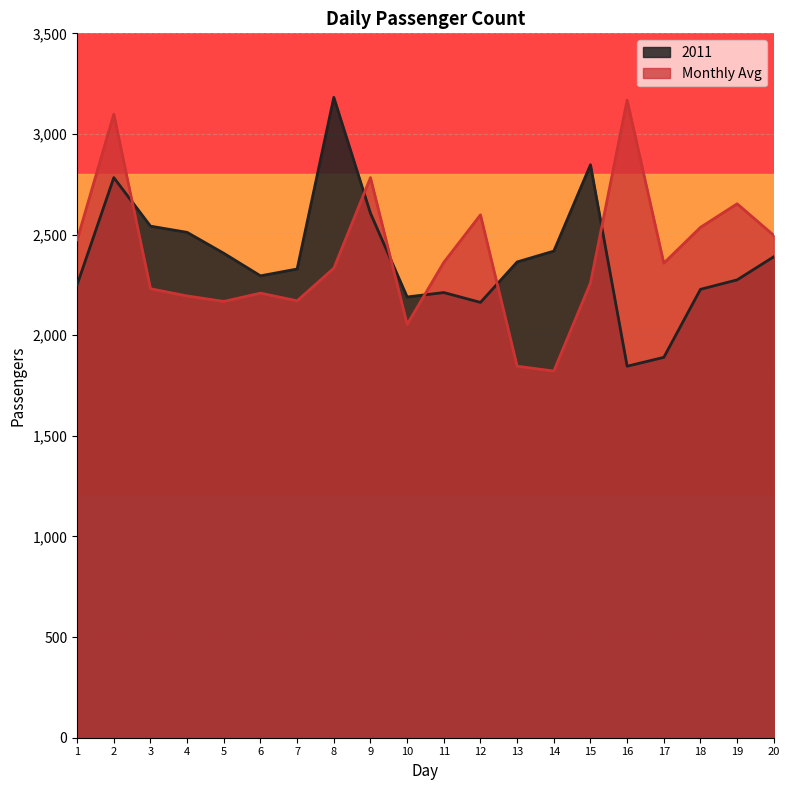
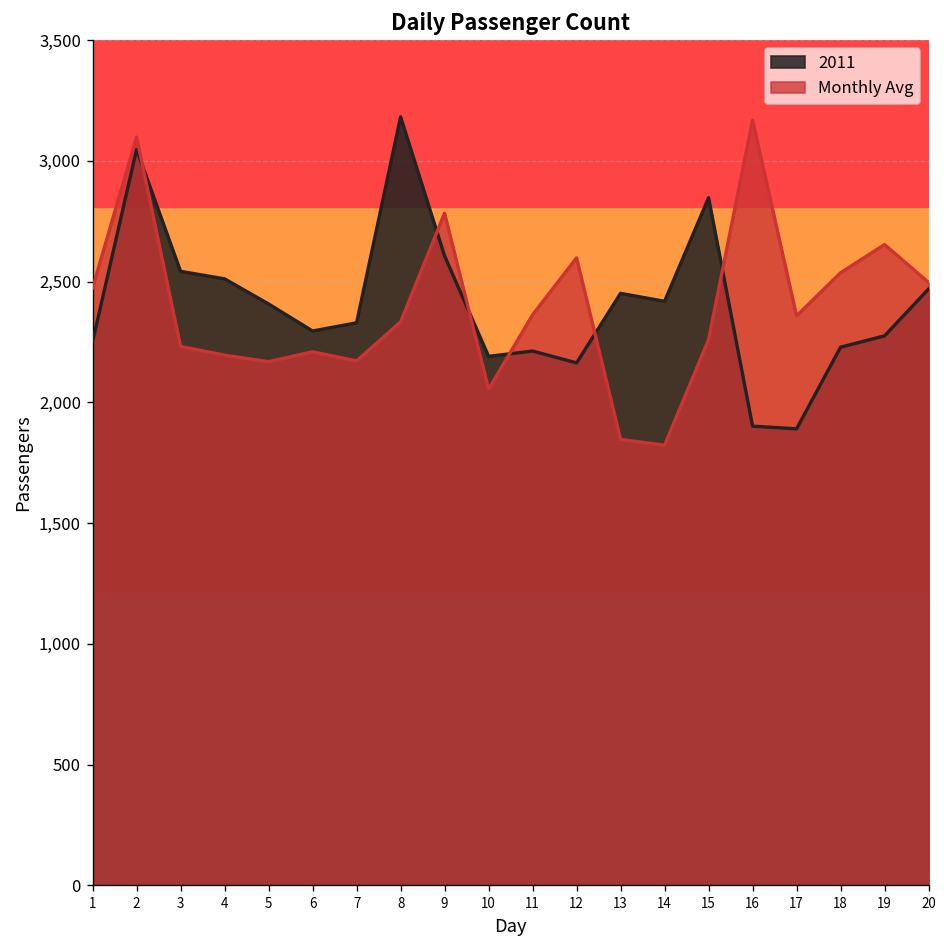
  {
    "2011": {
      "1": "2,250",
-     "2": "2,780",
+     "2": "3,050",
      "3": "2,540",
      "4": "2,510",
      "5": "2,410",
      "6": "2,300",
      "7": "2,330",
      "8": "3,180",
      "9": "2,610",
      "10": "2,190",
      "11": "2,210",
      "12": "2,160",
-     "13": "2,360",
+     "13": "2,450",
      "14": "2,420",
      "15": "2,850",
-     "16": "1,850",
+     "16": "1,900",
      "17": "1,890",
      "18": "2,230",
      "19": "2,280",
-     "20": "2,390"
+     "20": "2,470"
    },
    "Monthly Avg": {
      "1": "2,470",
      "2": "3,100",
      "3": "2,230",
      "4": "2,200",
      "5": "2,170",
      "6": "2,210",
      "7": "2,170",
      "8": "2,330",
      "9": "2,780",
      "10": "2,050",
      "11": "2,360",
      "12": "2,600",
      "13": "1,850",
      "14": "1,820",
      "15": "2,260",
      "16": "3,170",
      "17": "2,360",
      "18": "2,540",
      "19": "2,650",
      "20": "2,500"
    }
  }
